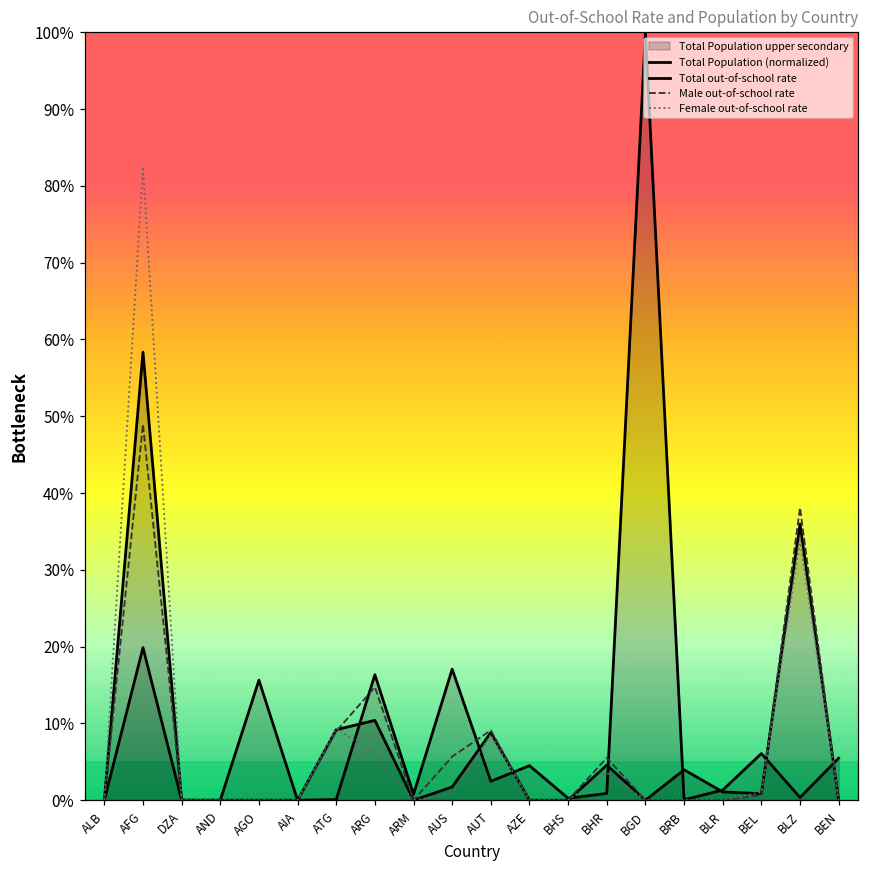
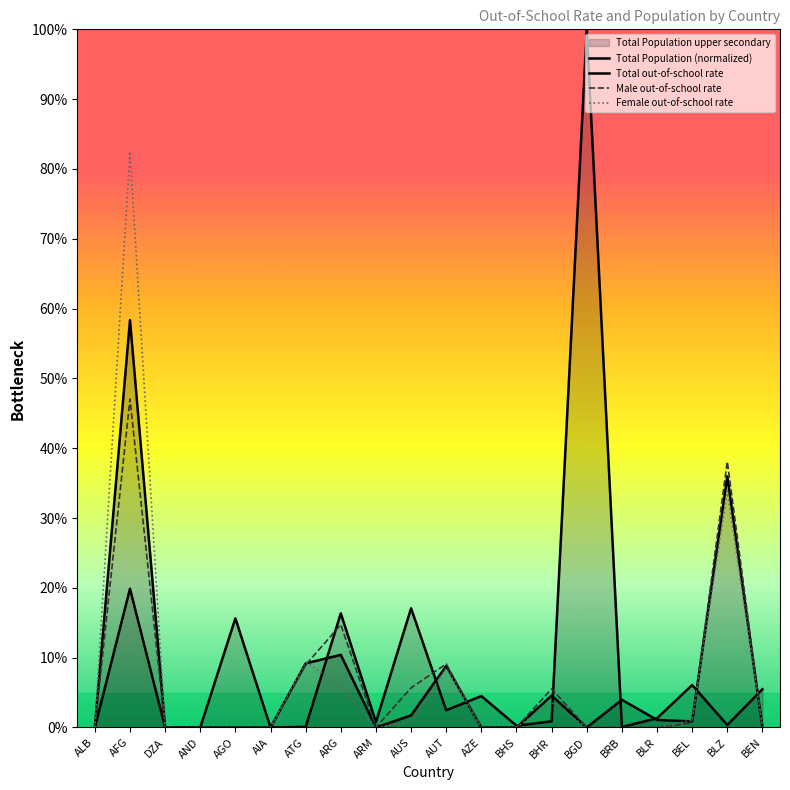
  {
    "Male out-of-school rate": {
-     "AFG": "49%",
+     "AFG": "47%",
      "ARG": "15%",
      "AUS": "6%",
      "BHR": "6%",
      "BLZ": "38%"
    },
    "Female out-of-school rate": {
      "AFG": "82%",
      "ARG": "6%",
      "AUS": "1%",
      "BHR": "4%",
      "BLZ": "34%"
    }
  }
